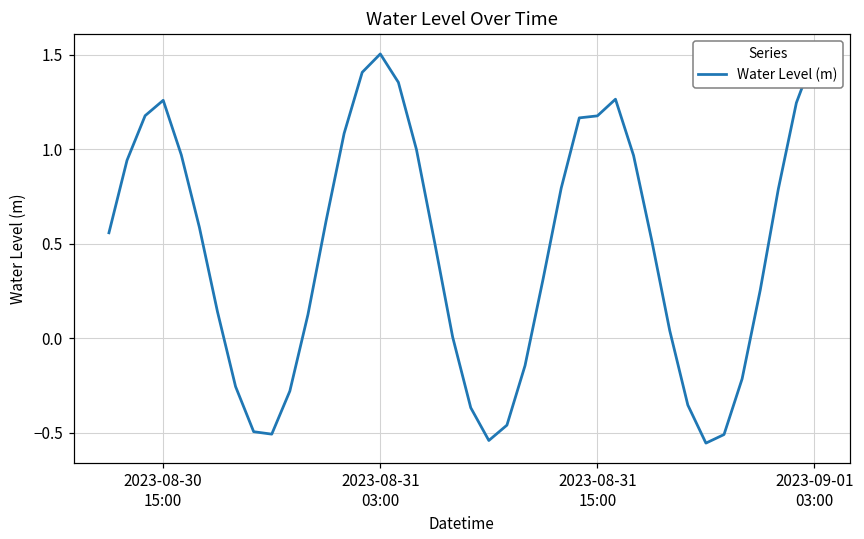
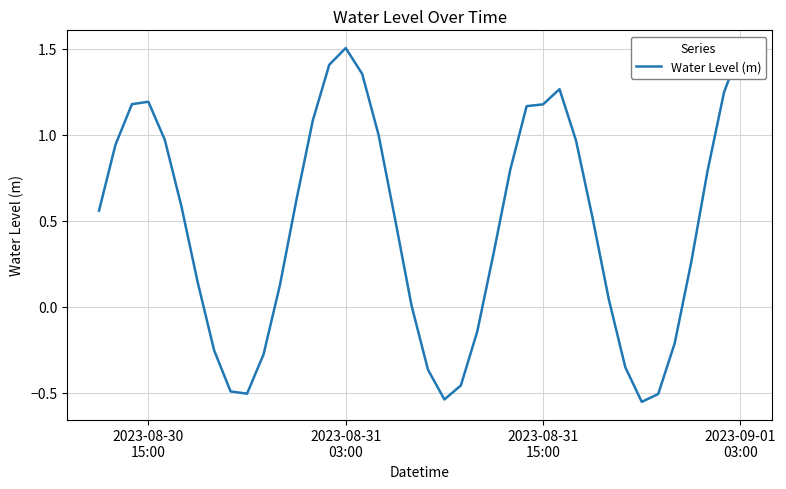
  {
-   "2023-08-30 15:00": 1.26,
+   "2023-08-30 15:00": 1.19,
    "2023-08-31 03:00": 1.50,
    "2023-08-31 15:00": 1.18
  }
